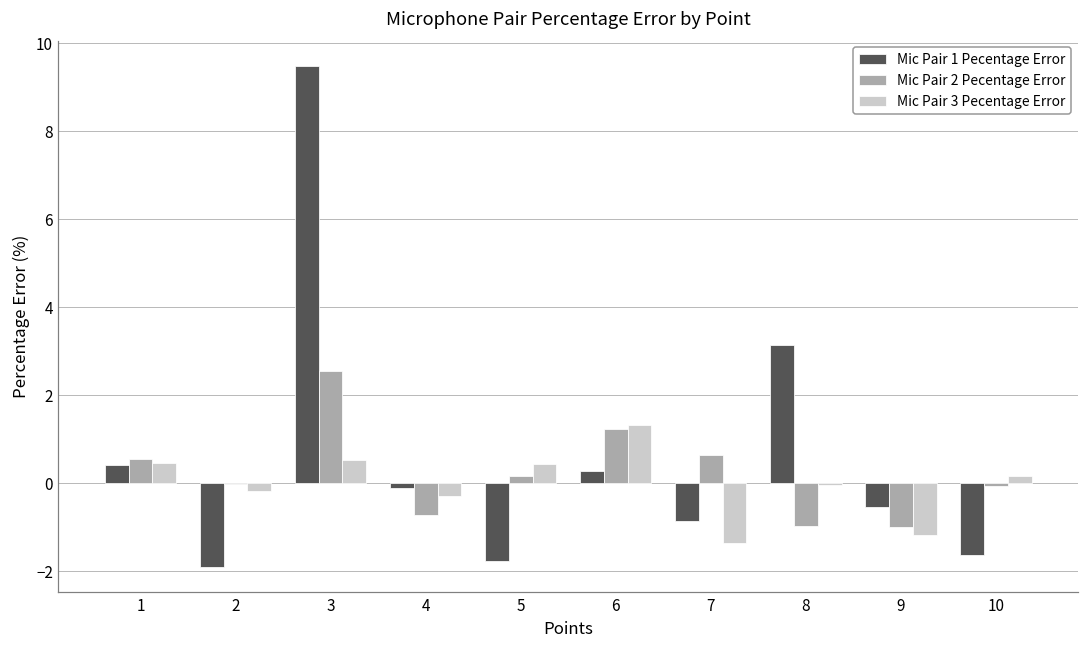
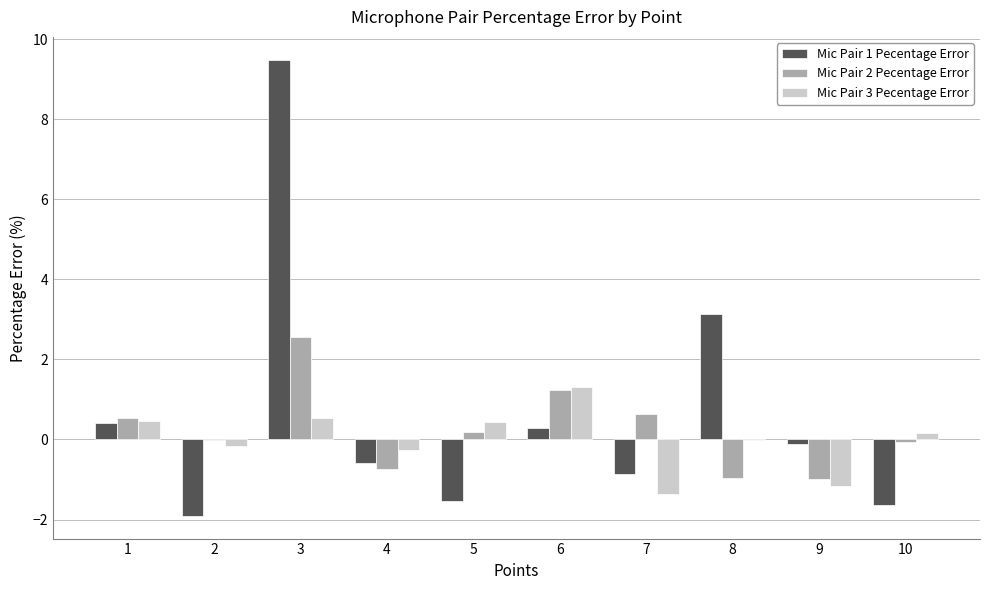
  {
    "Mic Pair 1 Pecentage Error": {
      "1": 0.4,
      "2": -1.9,
      "3": 9.5,
-     "4": -0.1,
-     "5": -1.8,
+     "4": -0.6,
+     "5": -1.5,
      "6": 0.3,
      "7": -0.9,
      "8": 3.1,
-     "9": -0.5,
+     "9": -0.1,
      "10": -1.6
    }
  }
